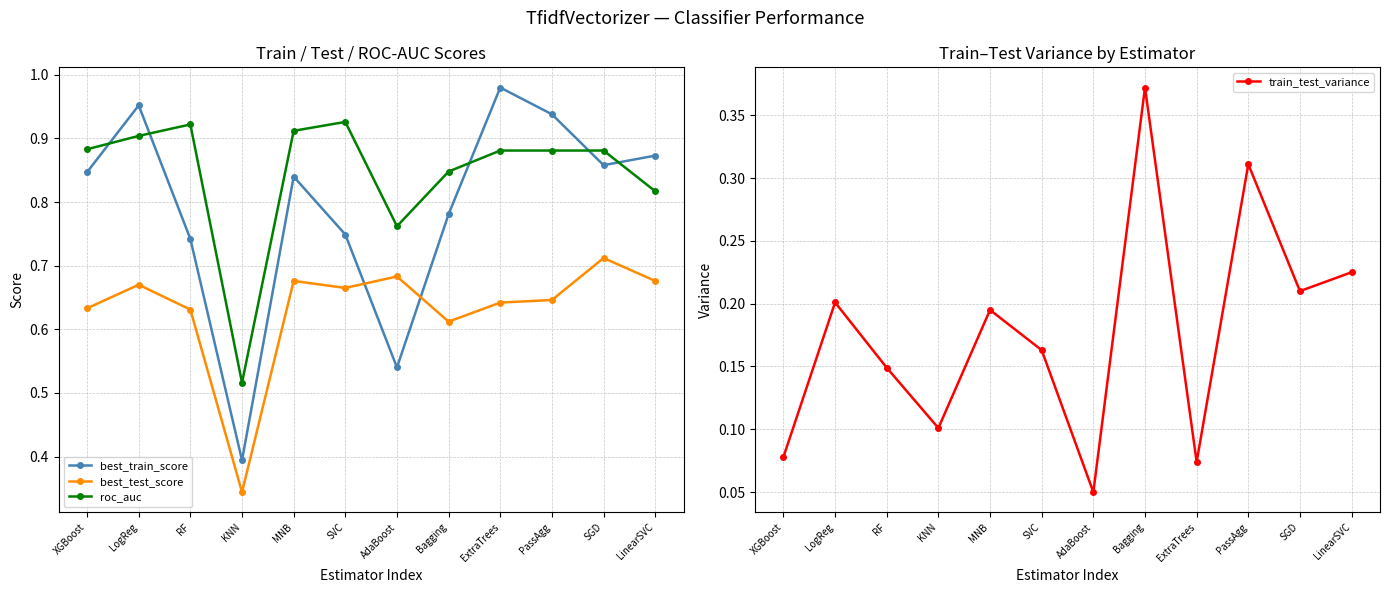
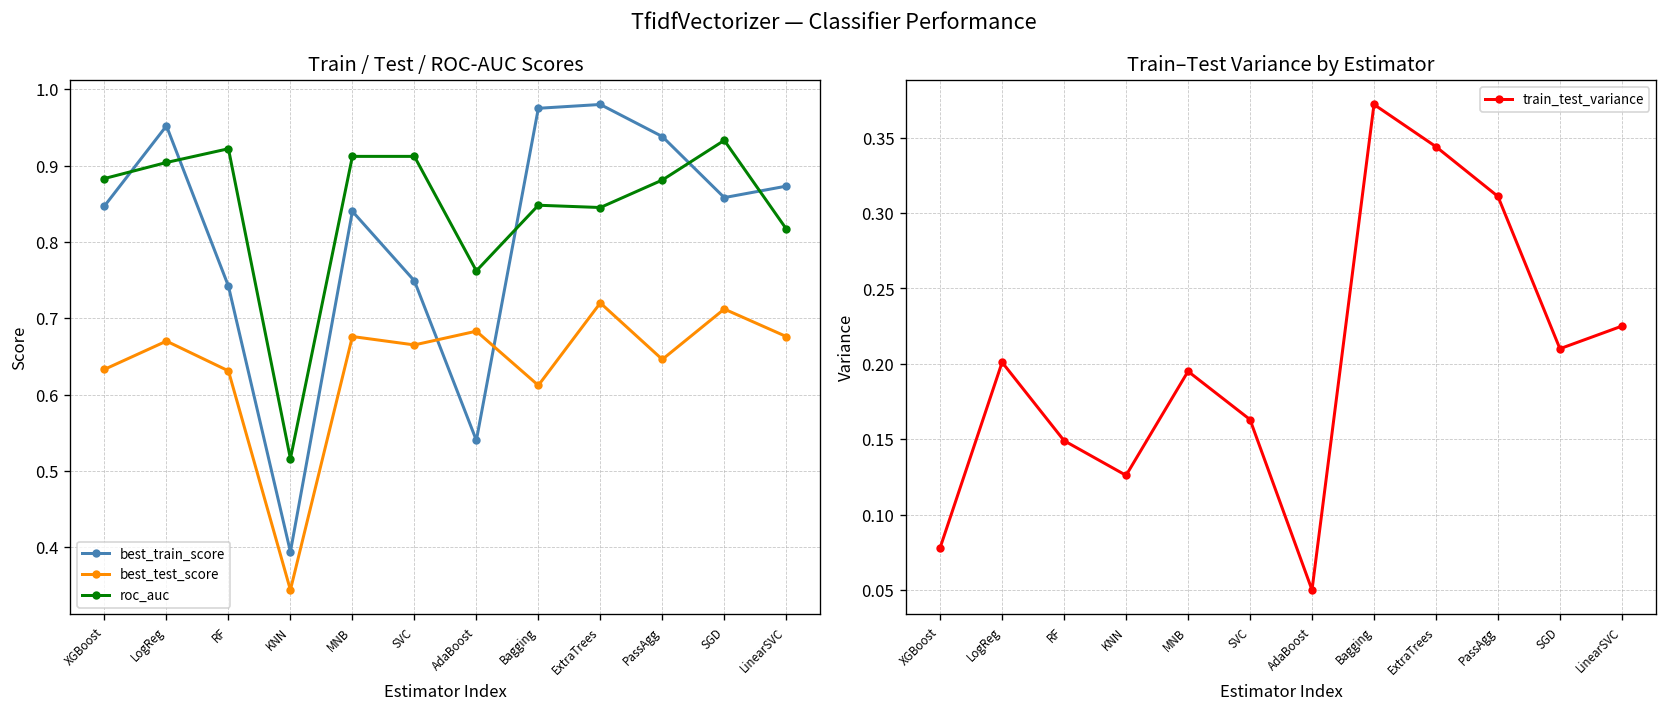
  {
    "Train / Test / ROC-AUC Scores": {
      "best_train_score": {
        "XGBoost": 0.85,
        "LogReg": 0.95,
        "RF": 0.74,
        "KNN": 0.39,
        "MNB": 0.84,
        "SVC": 0.75,
        "AdaBoost": 0.54,
-       "Bagging": 0.78,
+       "Bagging": 0.98,
        "ExtraTrees": 0.98,
        "PassAgg": 0.94,
        "SGD": 0.86,
        "LinearSVC": 0.87
      },
      "best_test_score": {
        "XGBoost": 0.63,
        "LogReg": 0.67,
        "RF": 0.63,
        "KNN": 0.34,
        "MNB": 0.68,
        "SVC": 0.67,
        "AdaBoost": 0.68,
        "Bagging": 0.61,
-       "ExtraTrees": 0.64,
+       "ExtraTrees": 0.72,
        "PassAgg": 0.65,
        "SGD": 0.71,
        "LinearSVC": 0.68
      },
      "roc_auc": {
        "XGBoost": 0.88,
        "LogReg": 0.90,
        "RF": 0.92,
        "KNN": 0.52,
        "MNB": 0.91,
-       "SVC": 0.93,
+       "SVC": 0.91,
        "AdaBoost": 0.76,
        "Bagging": 0.85,
-       "ExtraTrees": 0.88,
+       "ExtraTrees": 0.85,
        "PassAgg": 0.88,
-       "SGD": 0.88,
+       "SGD": 0.93,
        "LinearSVC": 0.82
      }
    },
    "Train–Test Variance by Estimator": {
      "XGBoost": 0.078,
      "LogReg": 0.201,
      "RF": 0.149,
-     "KNN": 0.101,
+     "KNN": 0.126,
      "MNB": 0.195,
      "SVC": 0.163,
      "AdaBoost": 0.050,
      "Bagging": 0.372,
-     "ExtraTrees": 0.074,
+     "ExtraTrees": 0.344,
      "PassAgg": 0.311,
      "SGD": 0.210,
      "LinearSVC": 0.225
    }
  }
